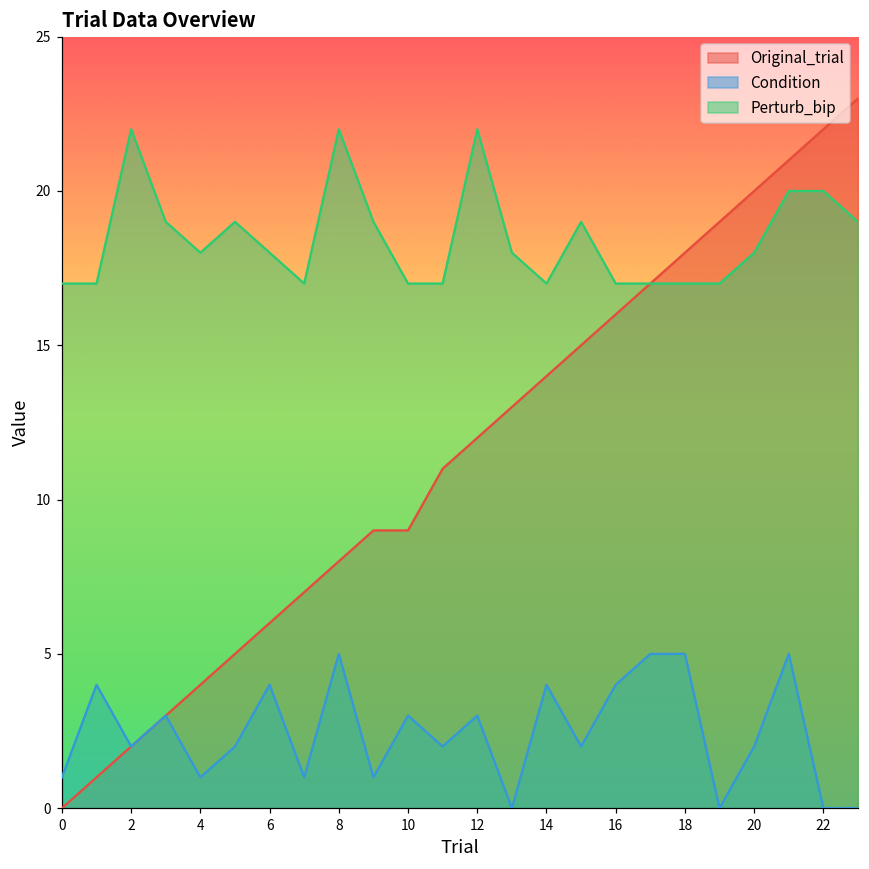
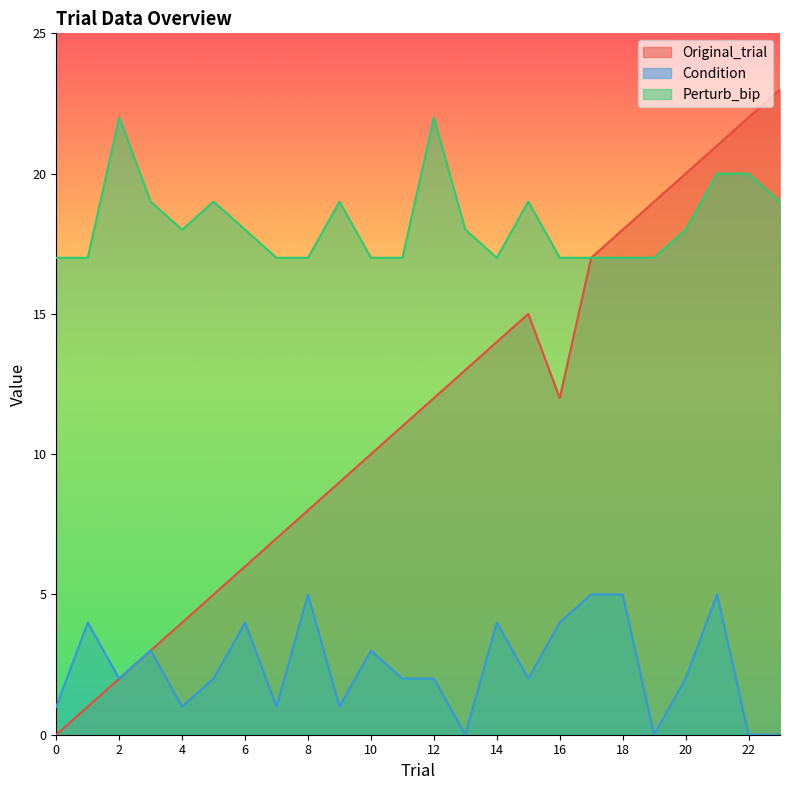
  {
    "Original_trial": {
      "0": 0,
      "4": 4,
      "6": 6,
      "8": 8,
-     "10": 9,
+     "10": 10,
      "12": 12,
      "14": 14,
-     "16": 16,
+     "16": 12,
      "18": 18,
      "20": 20,
      "22": 22
    },
    "Condition": {
      "0": 1,
      "4": 1,
      "6": 4,
      "8": 5,
      "10": 3,
-     "12": 3,
+     "12": 2,
      "14": 4,
      "16": 4,
      "18": 5,
      "20": 2,
      "22": 0
    },
    "Perturb_bip": {
      "0": 17,
      "2": 22,
      "4": 18,
      "6": 18,
-     "8": 22,
+     "8": 17,
      "10": 17,
      "12": 22,
      "14": 17,
      "16": 17,
      "18": 17,
      "20": 18,
      "22": 20
    }
  }
